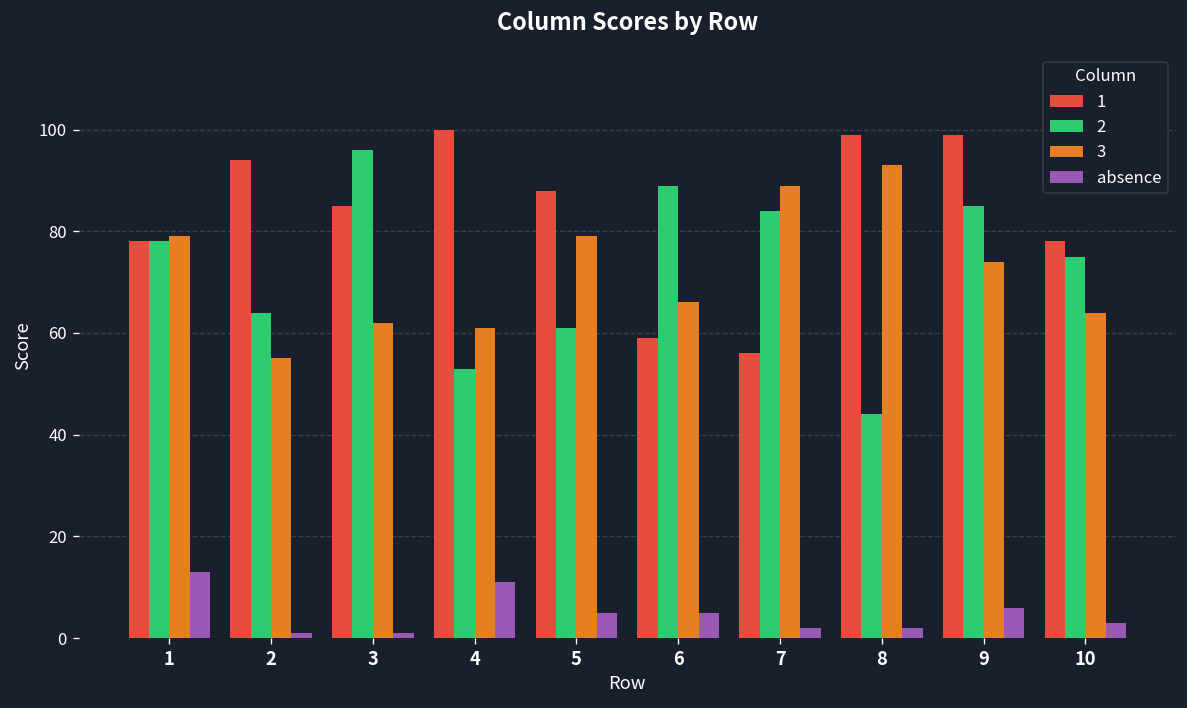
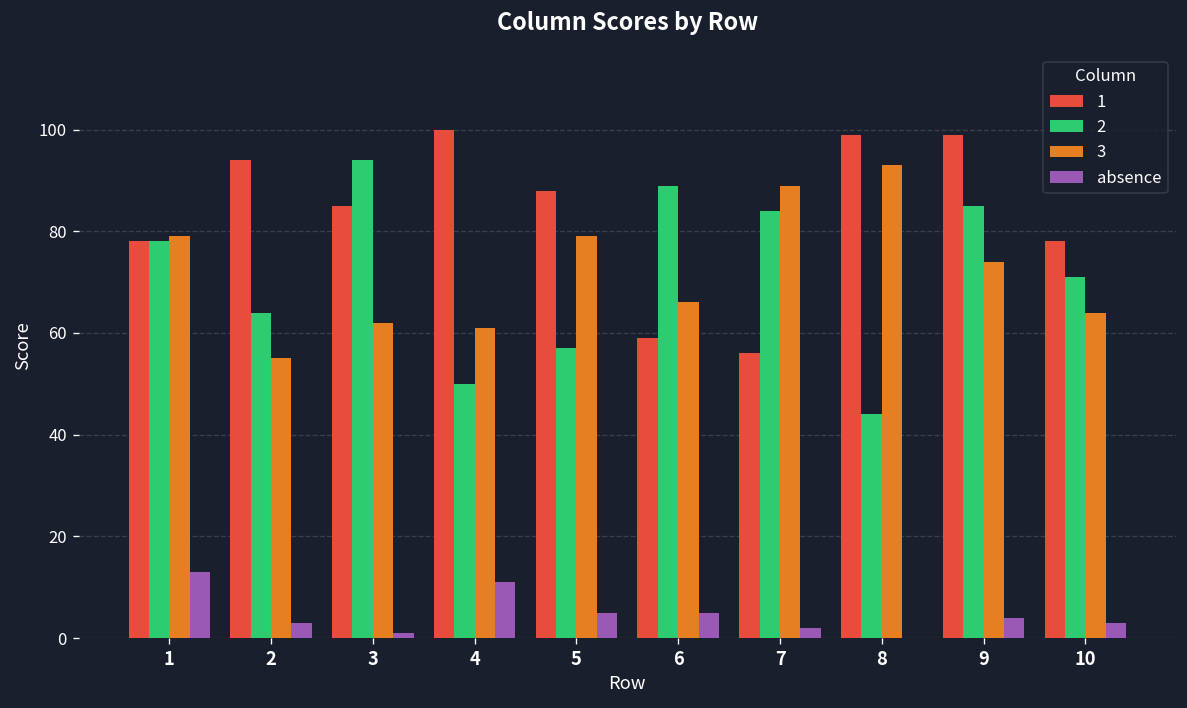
  {
    "2": {
      "1": 78,
      "2": 64,
-     "3": 96,
-     "4": 53,
-     "5": 61,
+     "3": 94,
+     "4": 50,
+     "5": 57,
      "6": 89,
      "7": 84,
      "8": 44,
      "9": 85,
-     "10": 75
+     "10": 71
    },
    "absence": {
      "1": 13,
-     "2": 1,
+     "2": 3,
      "3": 1,
      "4": 11,
      "5": 5,
      "6": 5,
      "7": 2,
-     "8": 2,
-     "9": 6,
+     "8": 0,
+     "9": 4,
      "10": 3
    }
  }
